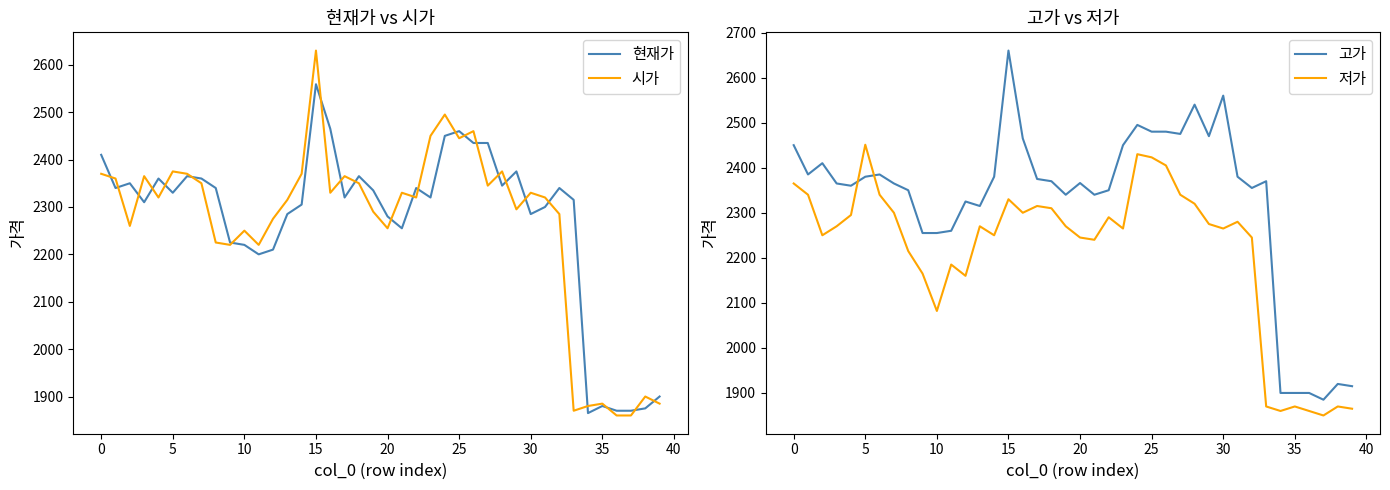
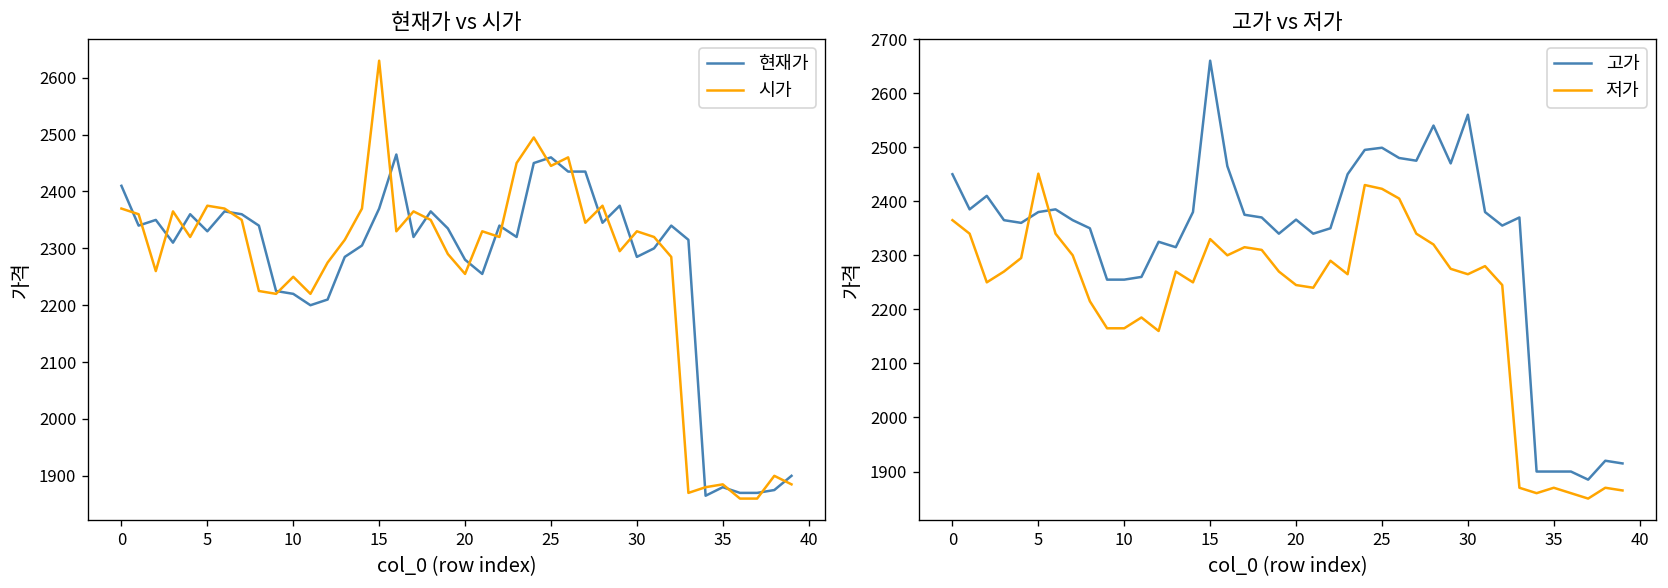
  {
    "현재가 vs 시가": {
      "현재가": {
        "0": 2410,
        "5": 2330,
        "10": 2220,
-       "15": 2560,
+       "15": 2370,
        "20": 2280,
        "25": 2460,
        "30": 2290
      },
      "시가": {
        "0": 2370,
        "5": 2380,
        "10": 2250,
        "15": 2630,
        "20": 2260,
        "25": 2450,
        "30": 2330
      }
    },
    "고가 vs 저가": {
      "고가": {
        "0": 2450,
        "5": 2380,
        "10": 2260,
        "15": 2660,
        "20": 2370,
-       "25": 2480,
+       "25": 2500,
        "30": 2560,
        "35": 1900
      },
      "저가": {
        "0": 2370,
        "5": 2450,
-       "10": 2080,
+       "10": 2170,
        "15": 2330,
        "20": 2250,
        "25": 2420,
        "30": 2270,
        "35": 1870
      }
    }
  }
